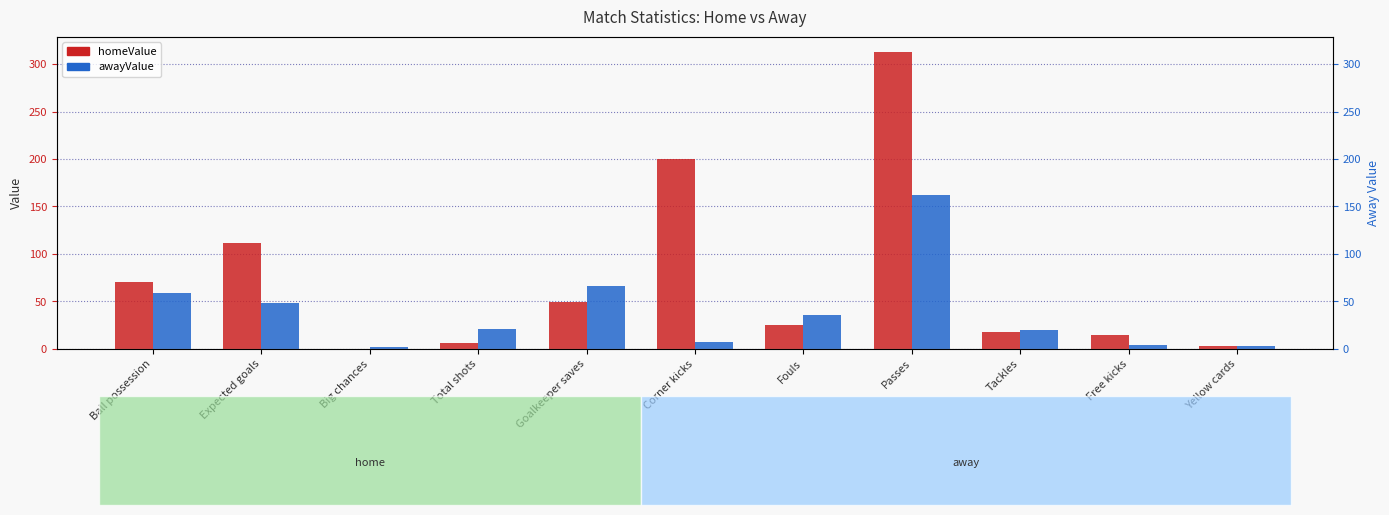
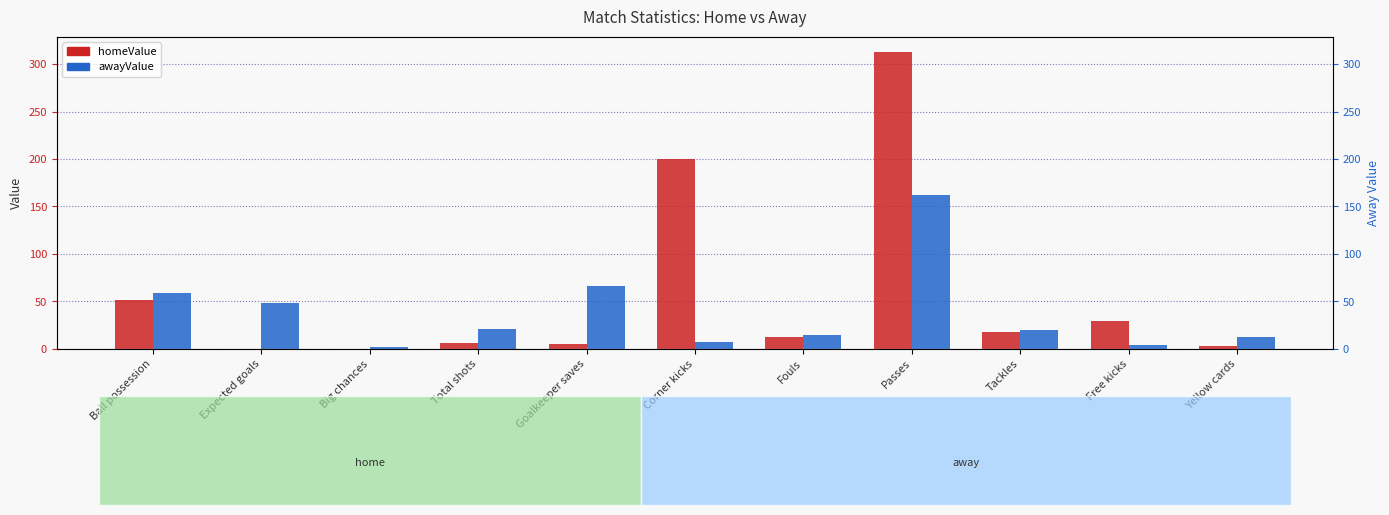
  {
    "homeValue": {
-     "Ball possession": 70,
-     "Expected goals": 110,
+     "Ball possession": 50,
+     "Expected goals": 0,
      "Big chances": 0,
      "Total shots": 10,
-     "Goalkeeper saves": 50,
+     "Goalkeeper saves": 10,
      "Corner kicks": 200,
-     "Fouls": 30,
+     "Fouls": 10,
      "Passes": 310,
      "Tackles": 20,
-     "Free kicks": 20,
+     "Free kicks": 30,
      "Yellow cards": 0
    },
    "awayValue": {
      "Ball possession": 60,
      "Expected goals": 50,
      "Total shots": 20,
      "Goalkeeper saves": 70,
      "Corner kicks": 10,
-     "Fouls": 40,
+     "Fouls": 20,
      "Passes": 160,
      "Tackles": 20,
      "Free kicks": 0,
-     "Yellow cards": 0
+     "Yellow cards": 10
    }
  }
